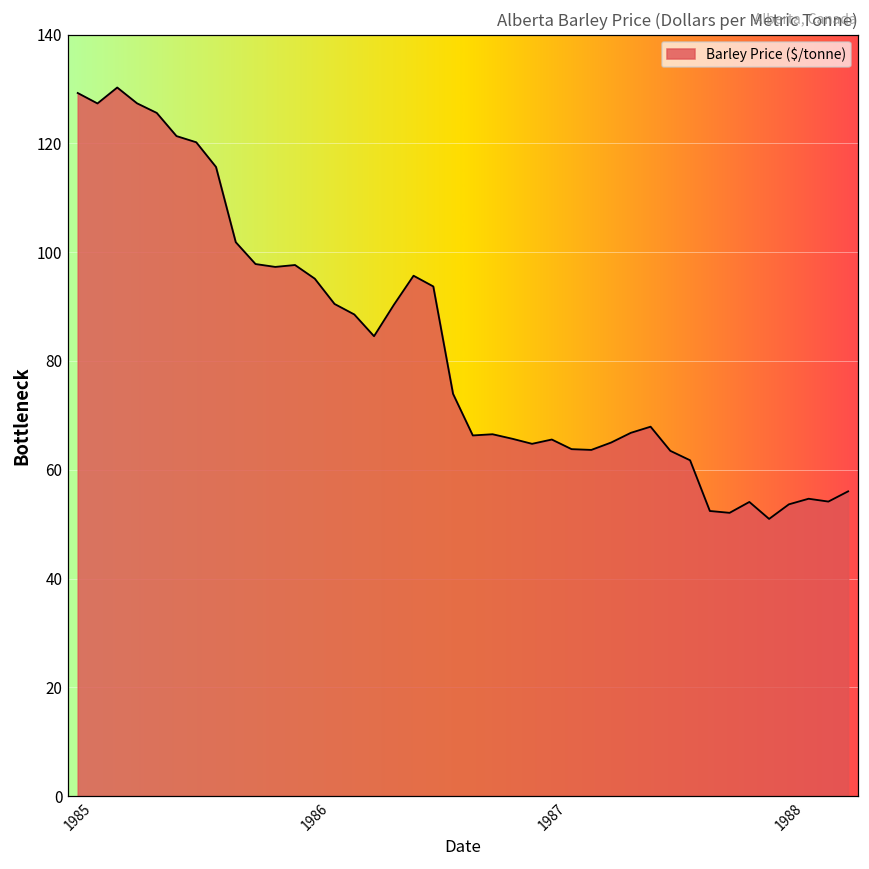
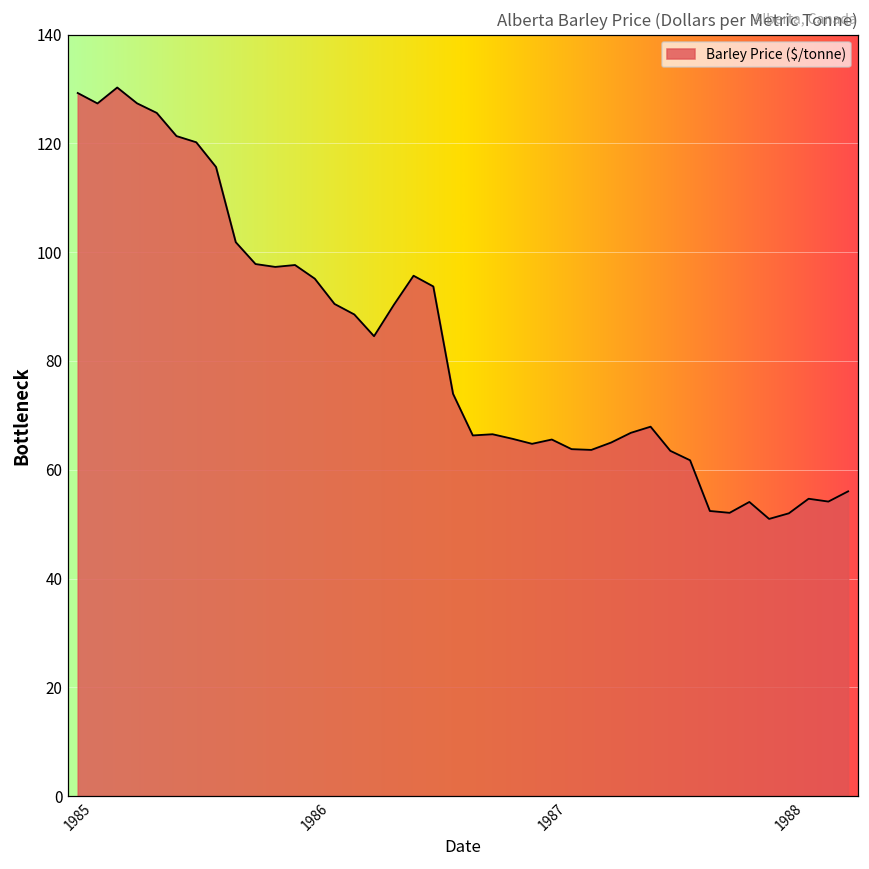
  {
    "1985": 129,
    "1986": 95,
    "1987": 66,
-   "1988": 54
+   "1988": 52
  }
